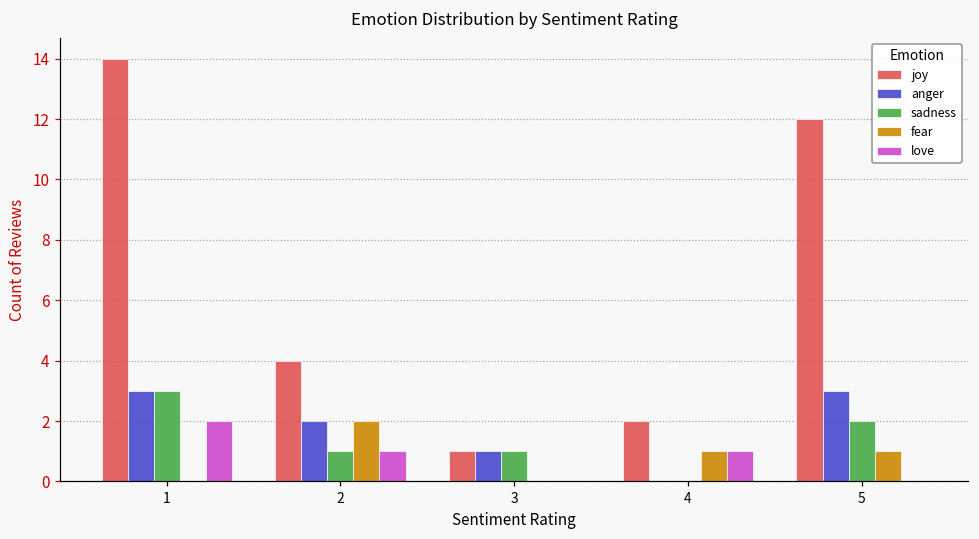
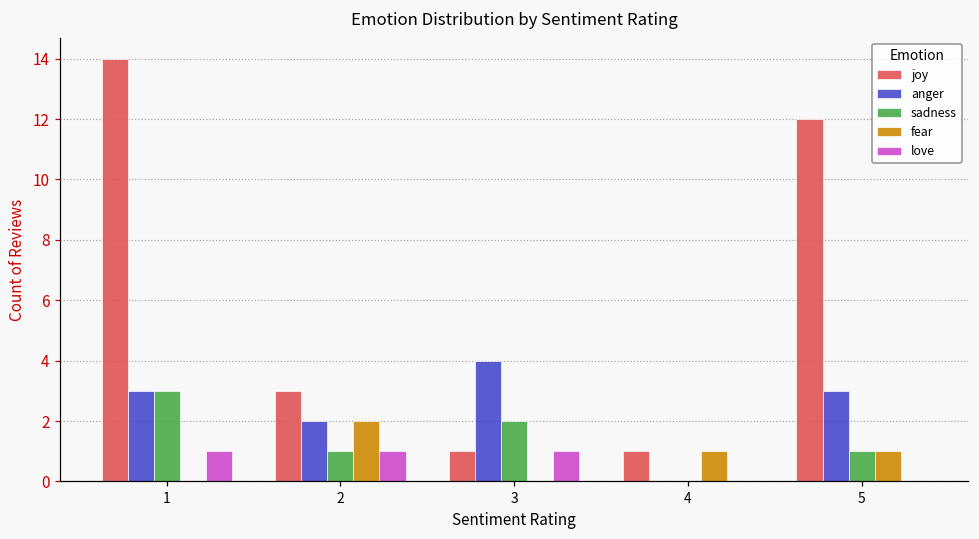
  {
    "joy": {
      "1": 14,
-     "2": 4,
+     "2": 3,
      "3": 1,
-     "4": 2,
+     "4": 1,
      "5": 12
    },
    "anger": {
      "1": 3,
      "2": 2,
-     "3": 1,
+     "3": 4,
      "4": 0,
      "5": 3
    },
    "sadness": {
      "1": 3,
      "2": 1,
-     "3": 1,
+     "3": 2,
      "4": 0,
-     "5": 2
+     "5": 1
    },
    "fear": {
      "1": 0,
      "2": 2,
      "3": 0,
      "4": 1,
      "5": 1
    },
    "love": {
-     "1": 2,
+     "1": 1,
      "2": 1,
-     "3": 0,
-     "4": 1,
+     "3": 1,
+     "4": 0,
      "5": 0
    }
  }
